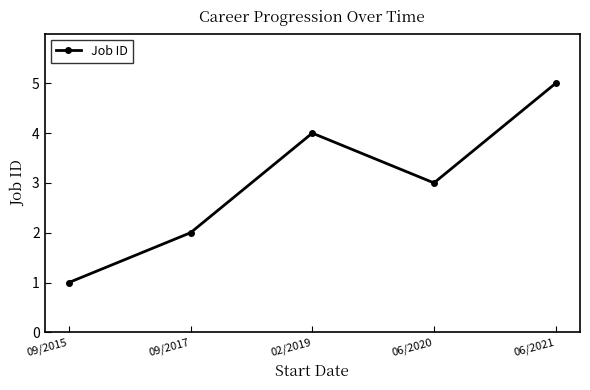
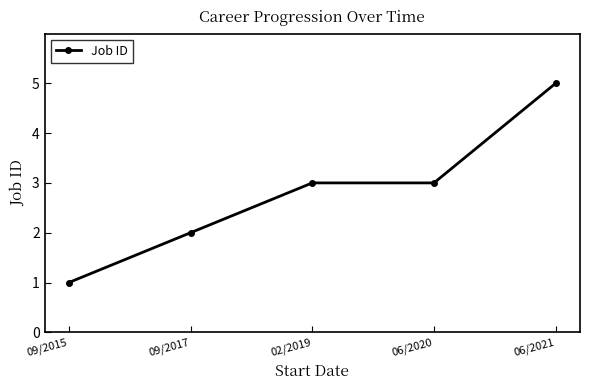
  {
    "09/2015": 1,
    "09/2017": 2,
-   "02/2019": 4,
+   "02/2019": 3,
    "06/2020": 3,
    "06/2021": 5
  }
